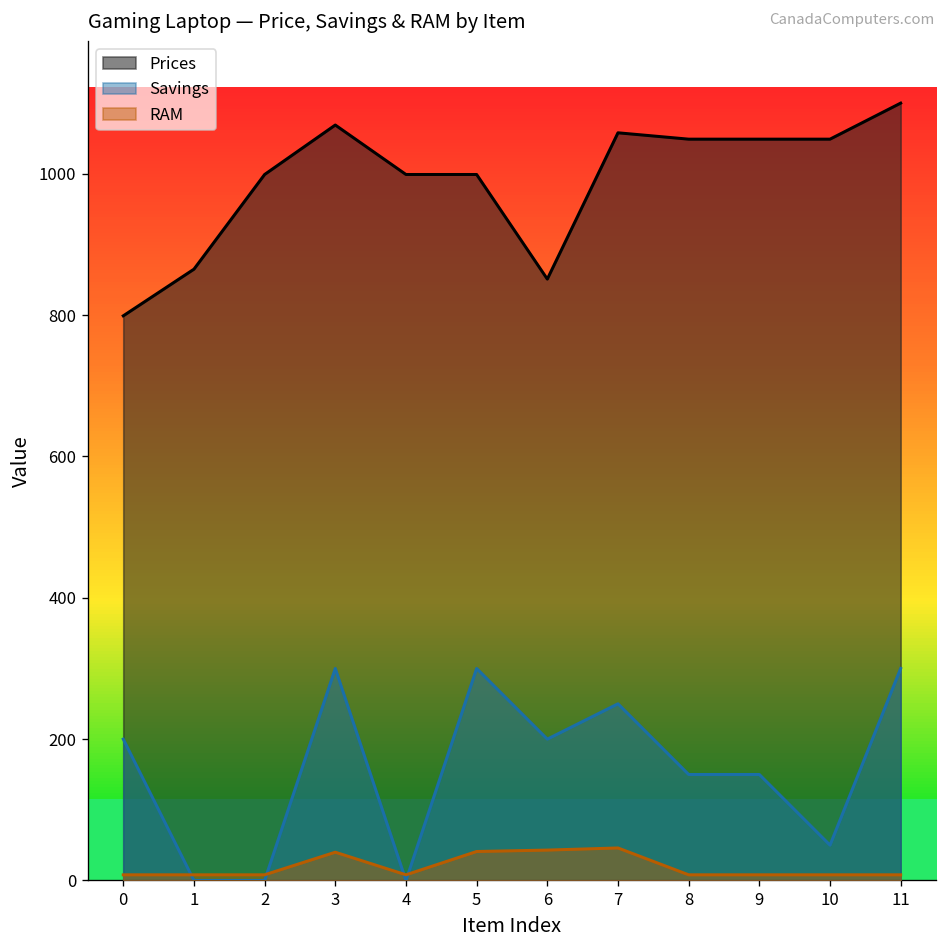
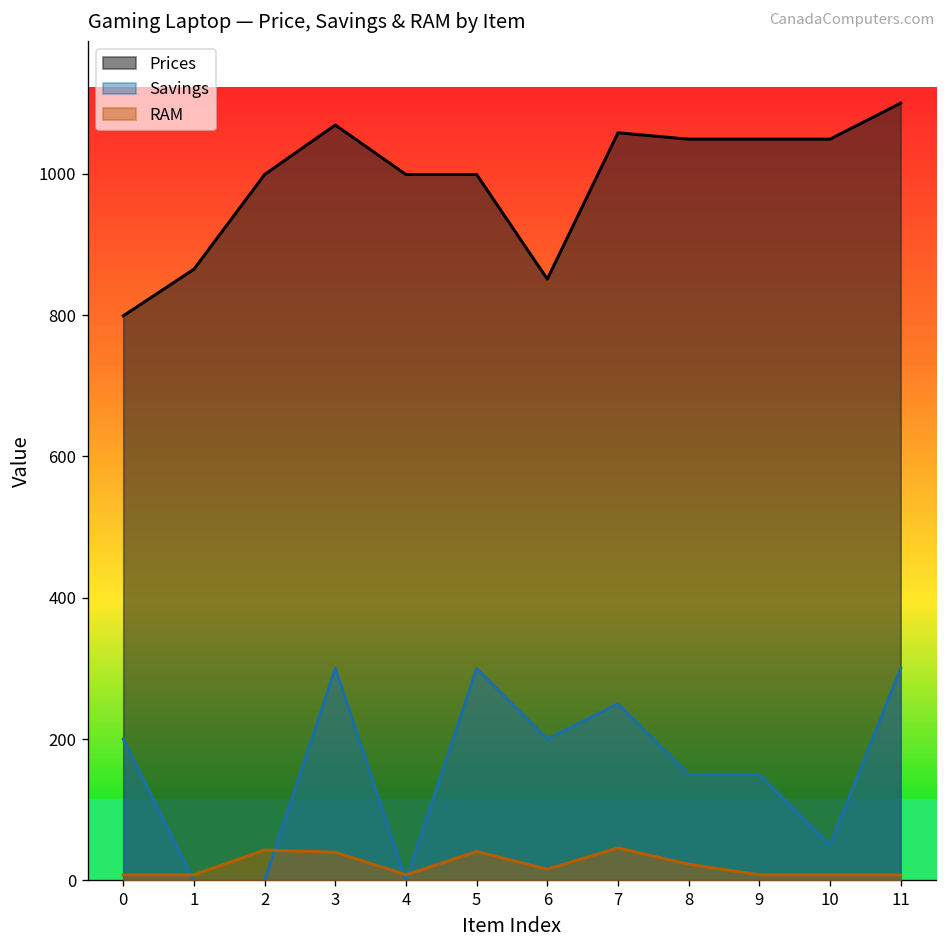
  {
    "Prices": {
      "0": 800,
      "1": 870,
      "2": 1000,
      "3": 1070,
      "4": 1000,
      "5": 1000,
      "6": 850,
      "7": 1060,
      "8": 1050,
      "9": 1050,
      "10": 1050,
      "11": 1100
    },
    "Savings": {
      "0": 200,
      "1": 0,
      "2": 0,
      "3": 300,
      "4": 0,
      "5": 300,
      "6": 200,
      "7": 250,
      "8": 150,
      "9": 150,
      "10": 50,
      "11": 300
    },
    "RAM": {
      "0": 10,
      "1": 10,
-     "2": 10,
+     "2": 40,
      "3": 40,
      "4": 10,
      "5": 40,
-     "6": 40,
+     "6": 20,
      "7": 50,
-     "8": 10,
+     "8": 20,
      "9": 10,
      "10": 10,
      "11": 10
    }
  }
